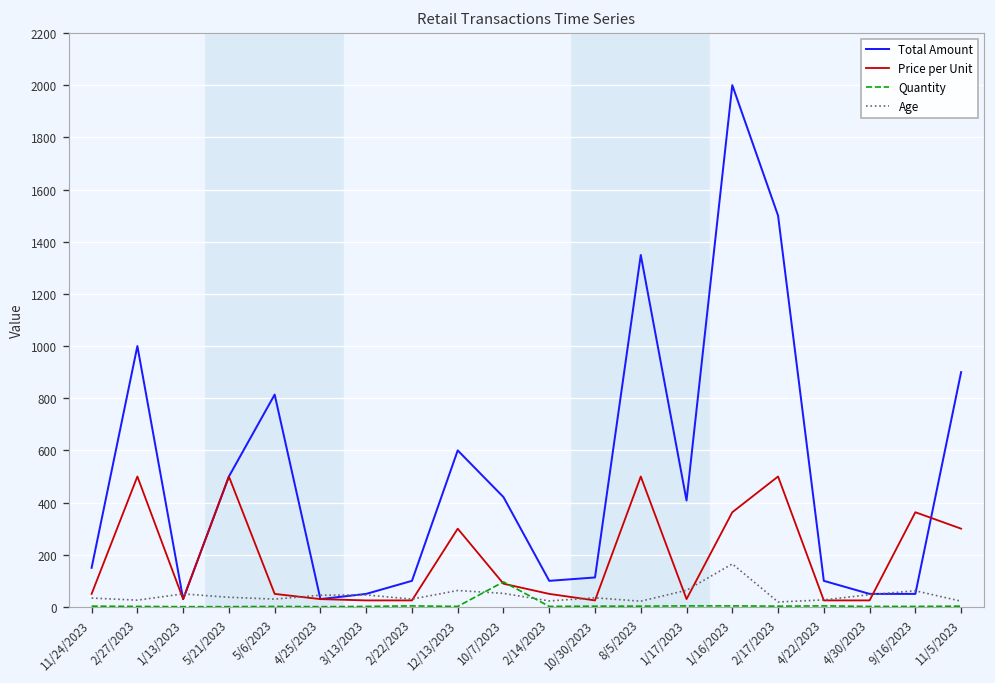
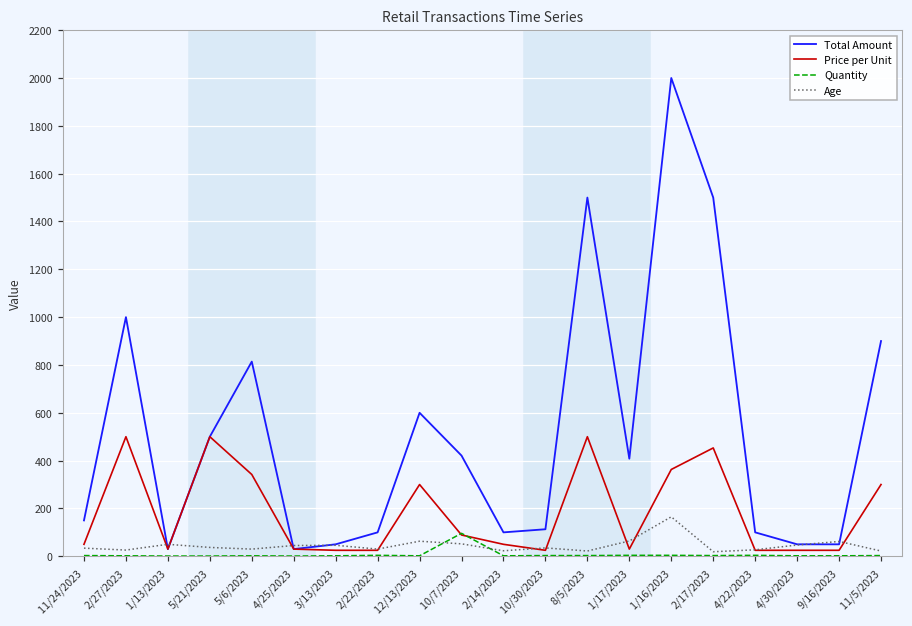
  {
    "Total Amount": {
      "11/24/2023": 150,
      "2/27/2023": 1000,
      "5/6/2023": 810,
      "2/22/2023": 100,
      "12/13/2023": 600,
      "10/7/2023": 420,
      "2/14/2023": 100,
      "10/30/2023": 110,
-     "8/5/2023": 1350,
+     "8/5/2023": 1500,
      "1/17/2023": 410,
      "1/16/2023": 2000,
      "2/17/2023": 1500,
      "4/22/2023": 100,
      "9/16/2023": 50,
      "11/5/2023": 900
    },
    "Price per Unit": {
      "11/24/2023": 50,
      "2/27/2023": 500,
-     "5/6/2023": 50,
+     "5/6/2023": 340,
      "3/13/2023": 30,
      "12/13/2023": 300,
      "2/14/2023": 50,
      "8/5/2023": 500,
      "1/17/2023": 30,
      "1/16/2023": 360,
-     "2/17/2023": 500,
+     "2/17/2023": 450,
      "4/30/2023": 30,
-     "9/16/2023": 360,
+     "9/16/2023": 30,
      "11/5/2023": 300
    },
    "Quantity": {
      "11/24/2023": 0,
      "2/27/2023": 0,
      "1/13/2023": 0,
      "5/21/2023": 0,
      "5/6/2023": 0,
      "4/25/2023": 0,
      "3/13/2023": 0,
      "2/22/2023": 0,
      "12/13/2023": 0,
      "2/14/2023": 0,
      "10/30/2023": 0,
      "8/5/2023": 0,
      "1/17/2023": 0,
      "1/16/2023": 0,
      "2/17/2023": 0,
      "4/22/2023": 0,
      "4/30/2023": 0,
      "9/16/2023": 0,
      "11/5/2023": 0
    },
    "Age": {
      "11/24/2023": 30,
      "2/27/2023": 30,
      "1/13/2023": 50,
      "5/21/2023": 40,
      "5/6/2023": 30,
      "4/25/2023": 50,
      "12/13/2023": 60,
      "10/7/2023": 50,
      "2/14/2023": 20,
      "8/5/2023": 20,
      "1/17/2023": 60,
      "1/16/2023": 170,
      "2/17/2023": 20,
      "9/16/2023": 60,
      "11/5/2023": 20
    }
  }
